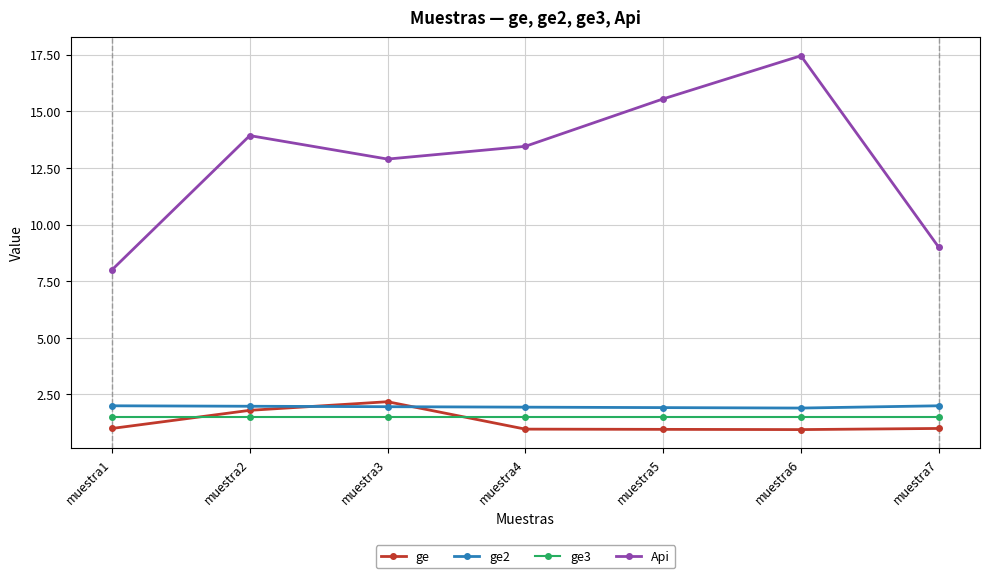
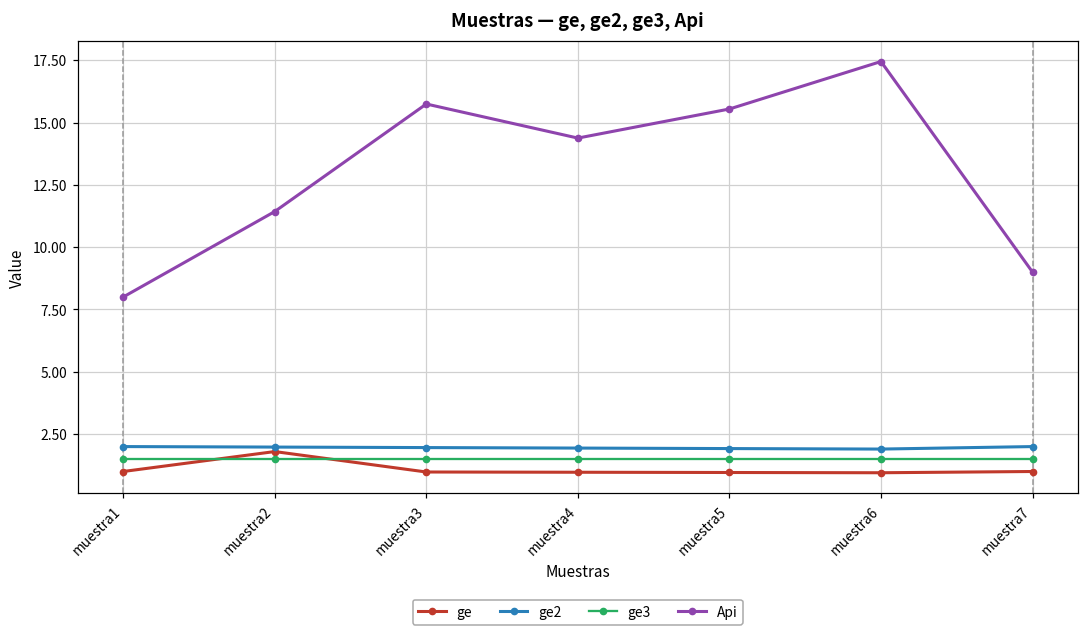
  {
    "ge": {
      "muestra1": 1.0,
      "muestra2": 1.8,
-     "muestra3": 2.2,
+     "muestra3": 1.0,
      "muestra4": 1.0,
      "muestra5": 1.0,
      "muestra6": 1.0,
      "muestra7": 1.0
    },
    "ge2": {
      "muestra1": 2.0,
      "muestra2": 2.0,
      "muestra3": 2.0,
      "muestra4": 1.9,
      "muestra5": 1.9,
      "muestra6": 1.9,
      "muestra7": 2.0
    },
    "ge3": {
      "muestra1": 1.5,
      "muestra2": 1.5,
      "muestra3": 1.5,
      "muestra4": 1.5,
      "muestra5": 1.5,
      "muestra6": 1.5,
      "muestra7": 1.5
    },
    "Api": {
      "muestra1": 8.0,
-     "muestra2": 13.9,
-     "muestra3": 12.9,
-     "muestra4": 13.5,
+     "muestra2": 11.4,
+     "muestra3": 15.7,
+     "muestra4": 14.4,
      "muestra5": 15.5,
      "muestra6": 17.4,
      "muestra7": 9.0
    }
  }
